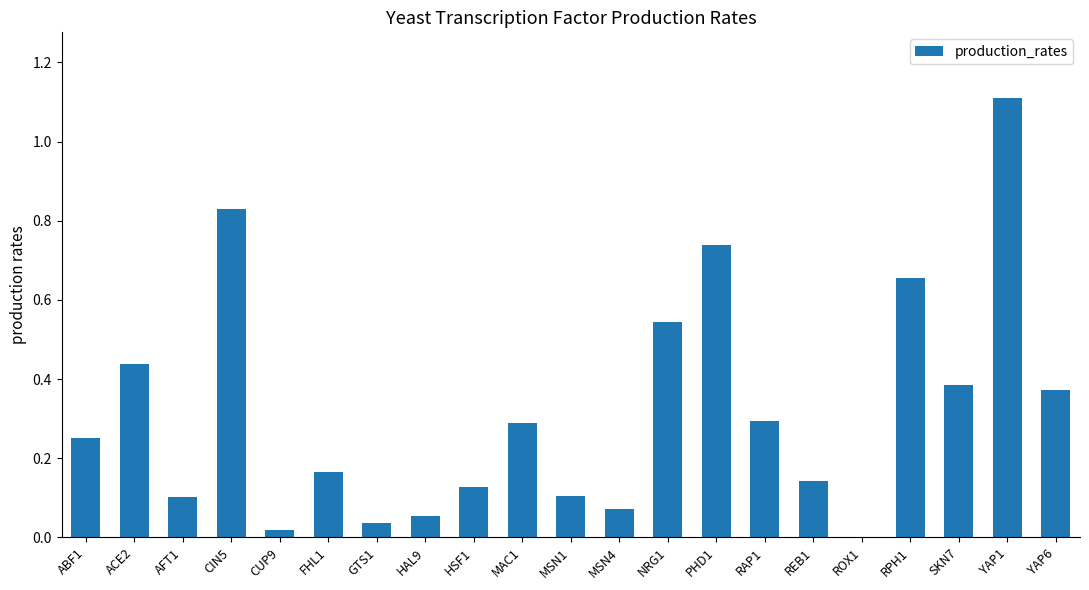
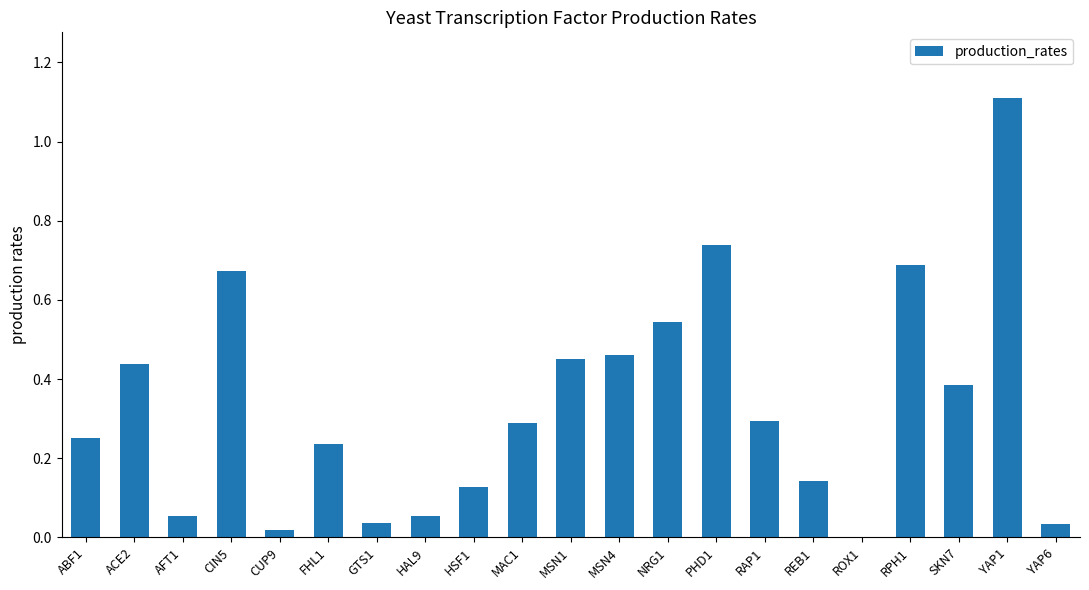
  {
    "ABF1": 0.25,
    "ACE2": 0.44,
-   "AFT1": 0.10,
-   "CIN5": 0.83,
+   "AFT1": 0.05,
+   "CIN5": 0.67,
    "CUP9": 0.02,
-   "FHL1": 0.17,
+   "FHL1": 0.24,
    "GTS1": 0.04,
    "HAL9": 0.05,
    "HSF1": 0.13,
    "MAC1": 0.29,
-   "MSN1": 0.11,
-   "MSN4": 0.07,
+   "MSN1": 0.45,
+   "MSN4": 0.46,
    "NRG1": 0.54,
    "PHD1": 0.74,
    "RAP1": 0.29,
    "REB1": 0.14,
    "ROX1": 0.00,
-   "RPH1": 0.65,
+   "RPH1": 0.69,
    "SKN7": 0.39,
    "YAP1": 1.11,
-   "YAP6": 0.37
+   "YAP6": 0.03
  }
